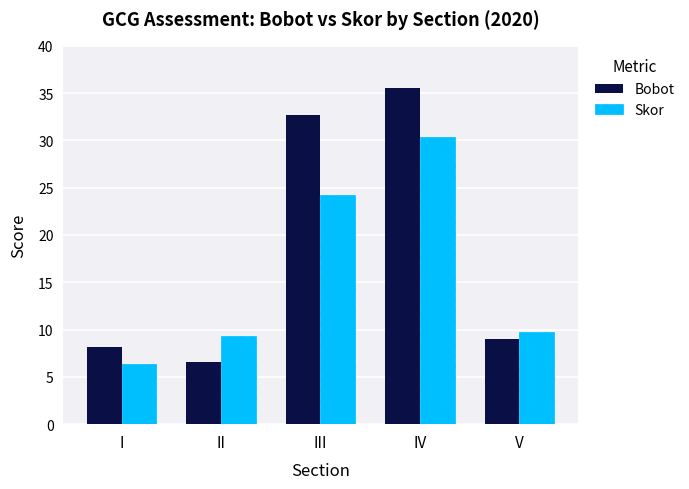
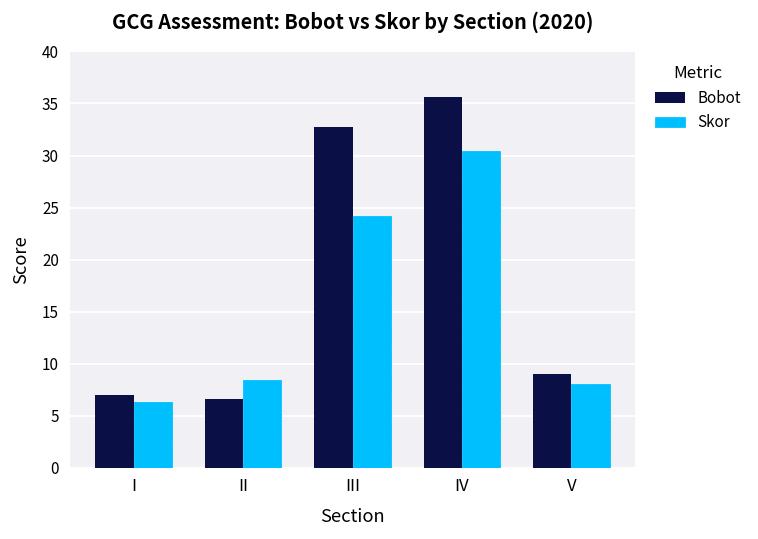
  {
    "Bobot": {
-     "I": 8,
+     "I": 7,
      "II": 7,
      "III": 33,
      "IV": 36,
      "V": 9
    },
    "Skor": {
      "I": 6,
-     "II": 9,
+     "II": 8,
      "III": 24,
      "IV": 30,
-     "V": 10
+     "V": 8
    }
  }
